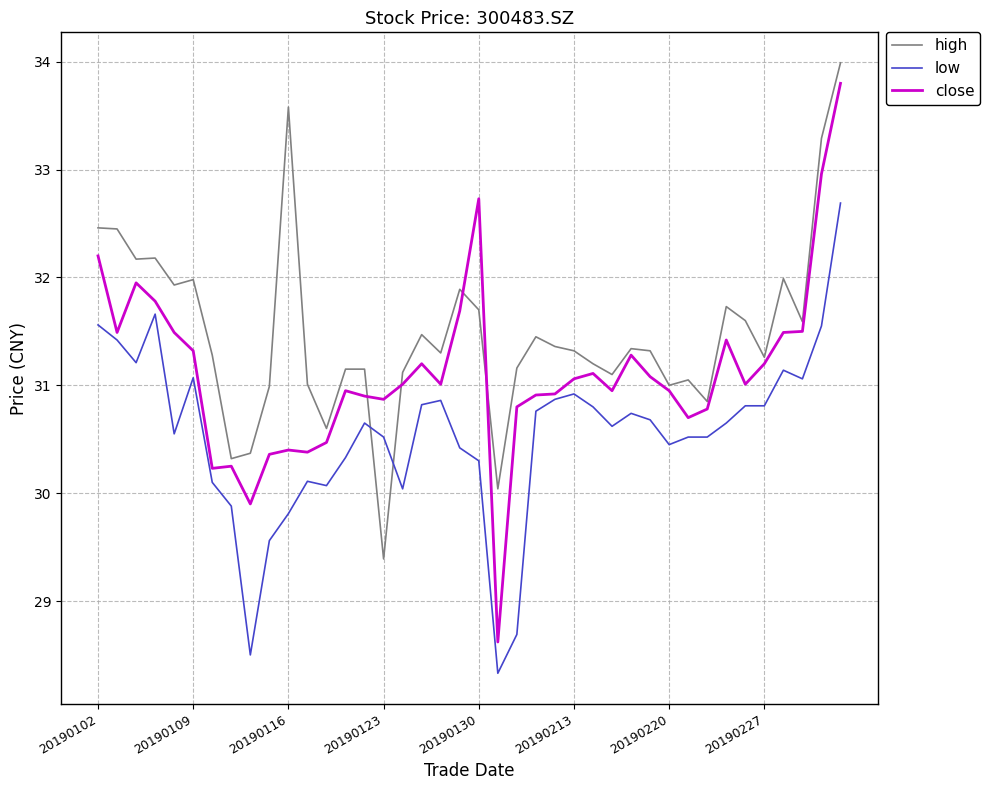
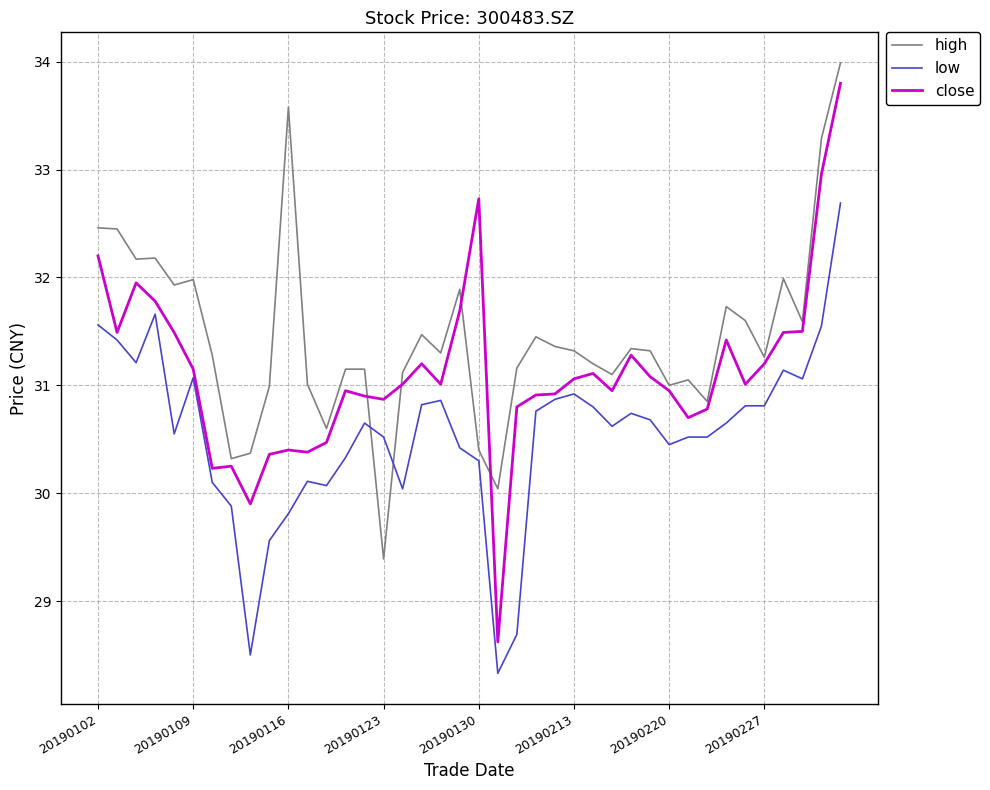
  {
    "high": {
      "20190102": 32.46,
      "20190109": 32.0,
      "20190116": 33.6,
      "20190123": 29.4,
-     "20190130": 31.7,
+     "20190130": 30.4,
      "20190213": 31.3,
      "20190220": 31.0,
      "20190227": 31.26
    },
    "low": {
      "20190102": 31.56,
      "20190109": 31.07,
      "20190116": 29.81,
      "20190123": 30.52,
      "20190130": 30.30,
      "20190213": 30.92,
      "20190220": 30.45,
      "20190227": 30.81
    },
    "close": {
      "20190102": 32.20,
-     "20190109": 31.32,
+     "20190109": 31.15,
      "20190116": 30.40,
      "20190123": 30.87,
      "20190130": 32.73,
      "20190213": 31.06,
      "20190220": 30.95,
      "20190227": 31.20
    }
  }
